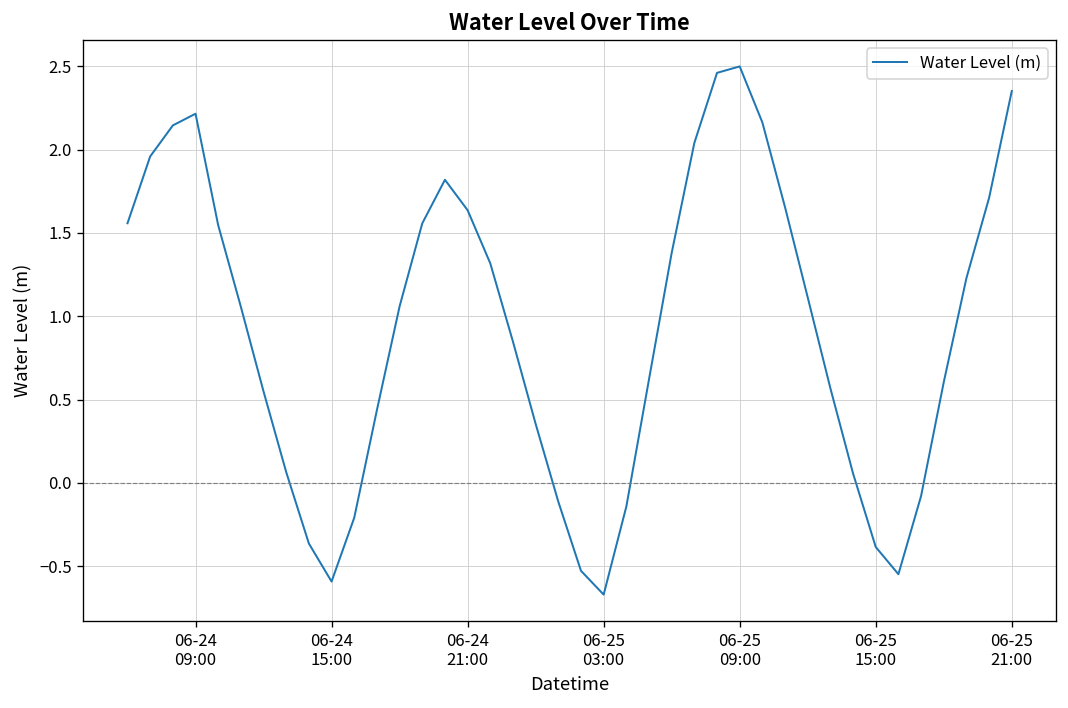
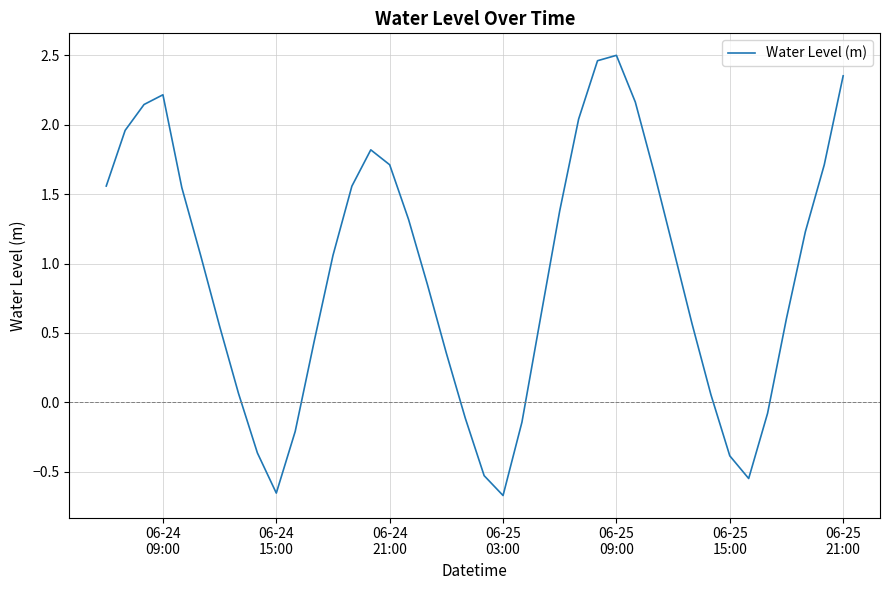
  {
    "06-24 09:00": 2.22,
-   "06-24 15:00": -0.59,
-   "06-24 21:00": 1.64,
+   "06-24 15:00": -0.65,
+   "06-24 21:00": 1.71,
    "06-25 03:00": -0.67,
    "06-25 09:00": 2.50,
    "06-25 15:00": -0.39,
    "06-25 21:00": 2.35
  }
